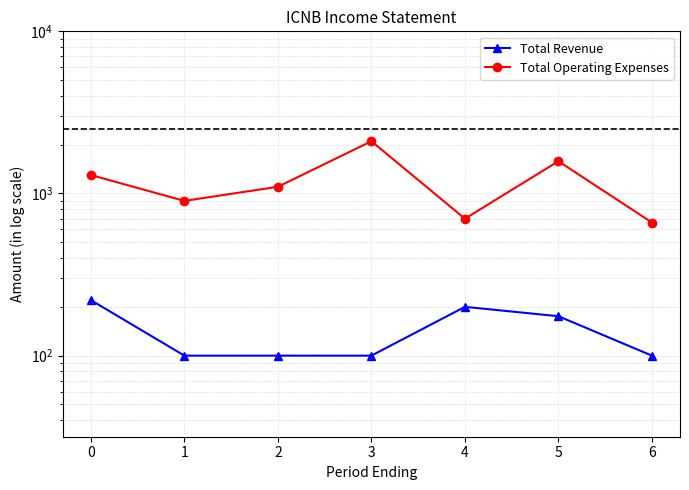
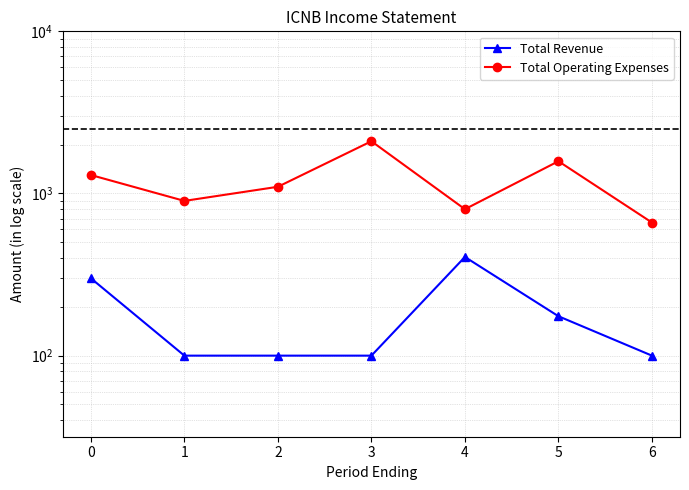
  {
    "Total Revenue": {
-     "0": 220,
+     "0": 300,
      "1": 100,
      "2": 100,
      "3": 100,
-     "4": 200,
+     "4": 410,
      "5": 180,
      "6": 100
    },
    "Total Operating Expenses": {
      "0": 1300,
      "1": 900,
      "2": 1100,
      "3": 2100,
-     "4": 700,
+     "4": 800,
      "5": 1600,
      "6": 660
    }
  }
